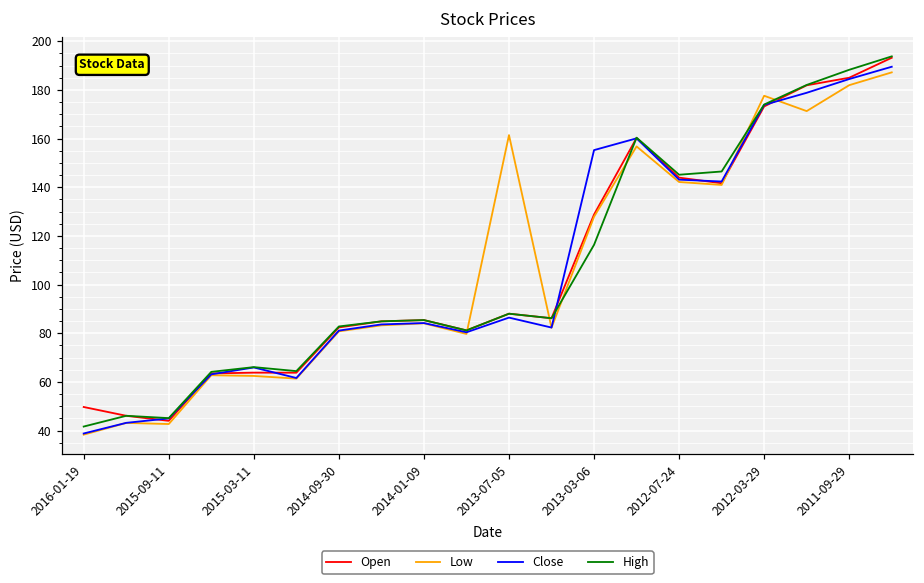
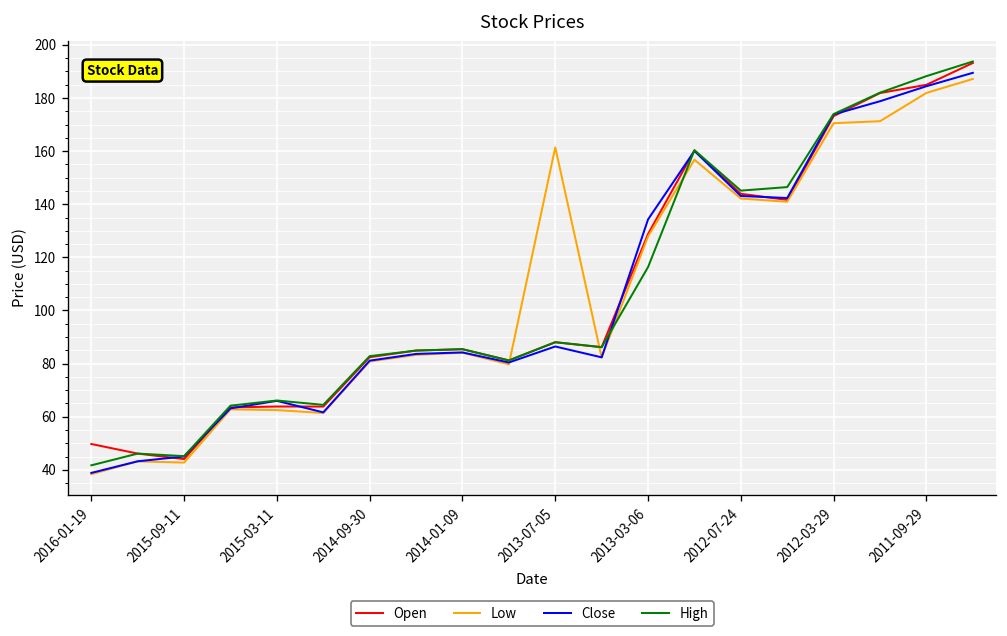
  {
    "Open": {
      "2016-01-19": 50,
      "2015-03-11": 64
    },
    "Low": {
      "2015-09-11": 43,
      "2015-03-11": 62,
      "2013-07-05": 161,
-     "2012-03-29": 178,
+     "2012-03-29": 171,
      "2011-09-29": 182
    },
    "Close": {
      "2013-07-05": 86,
-     "2013-03-06": 155
+     "2013-03-06": 134
    },
    "High": {
      "2016-01-19": 42,
      "2013-03-06": 116,
      "2012-07-24": 145,
      "2011-09-29": 188
    }
  }
